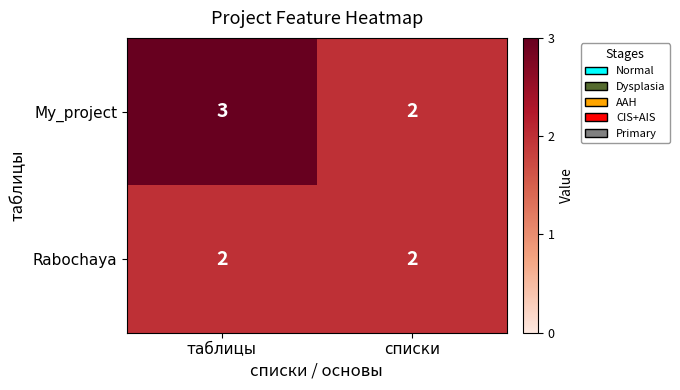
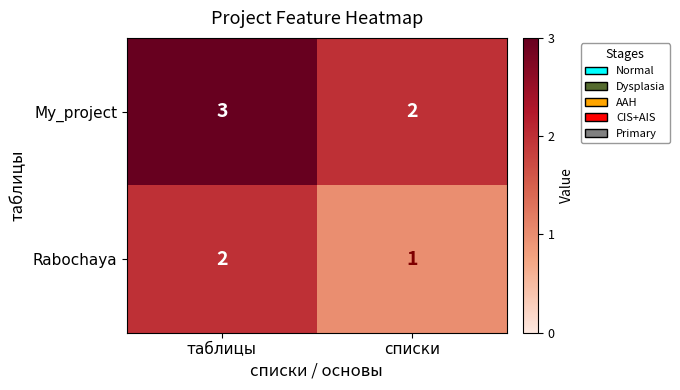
  {
    "My_project": {
      "таблицы": 3,
      "списки": 2
    },
    "Rabochaya": {
      "таблицы": 2,
-     "списки": 2
+     "списки": 1
    }
  }
